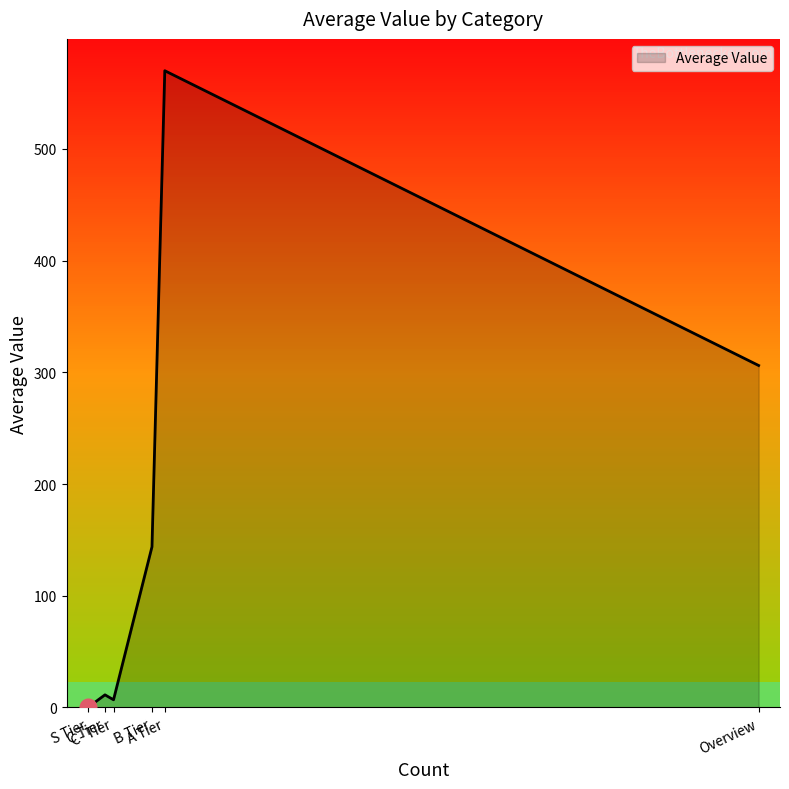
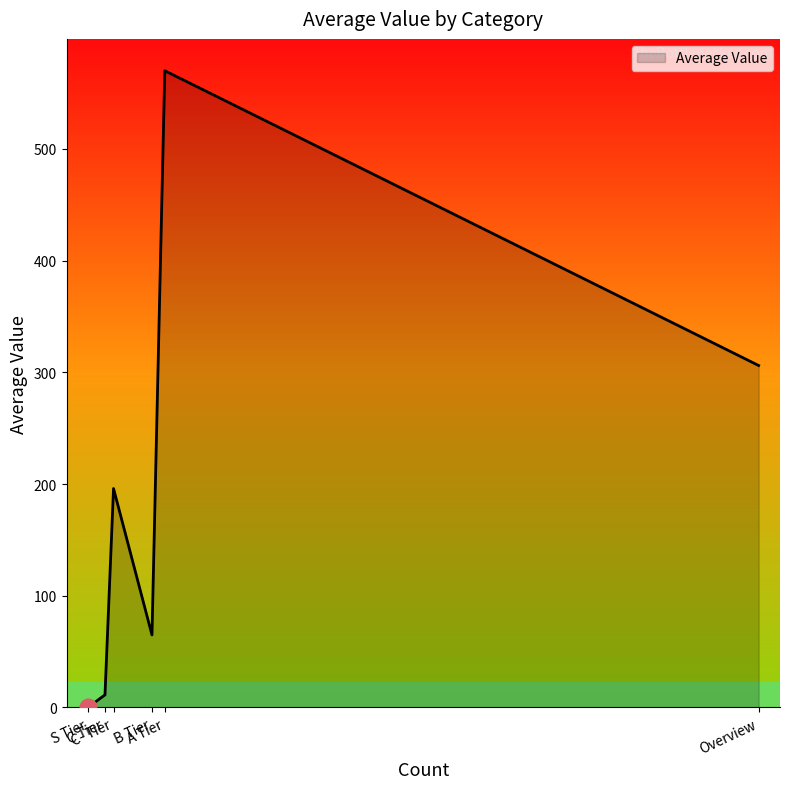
  {
    "Average Value": {
      "C Tier": 11,
-     "C- Tier": 7,
-     "B Tier": 144,
+     "C- Tier": 196,
+     "B Tier": 65,
      "A Tier": 570,
      "Overview": 306
    }
  }
